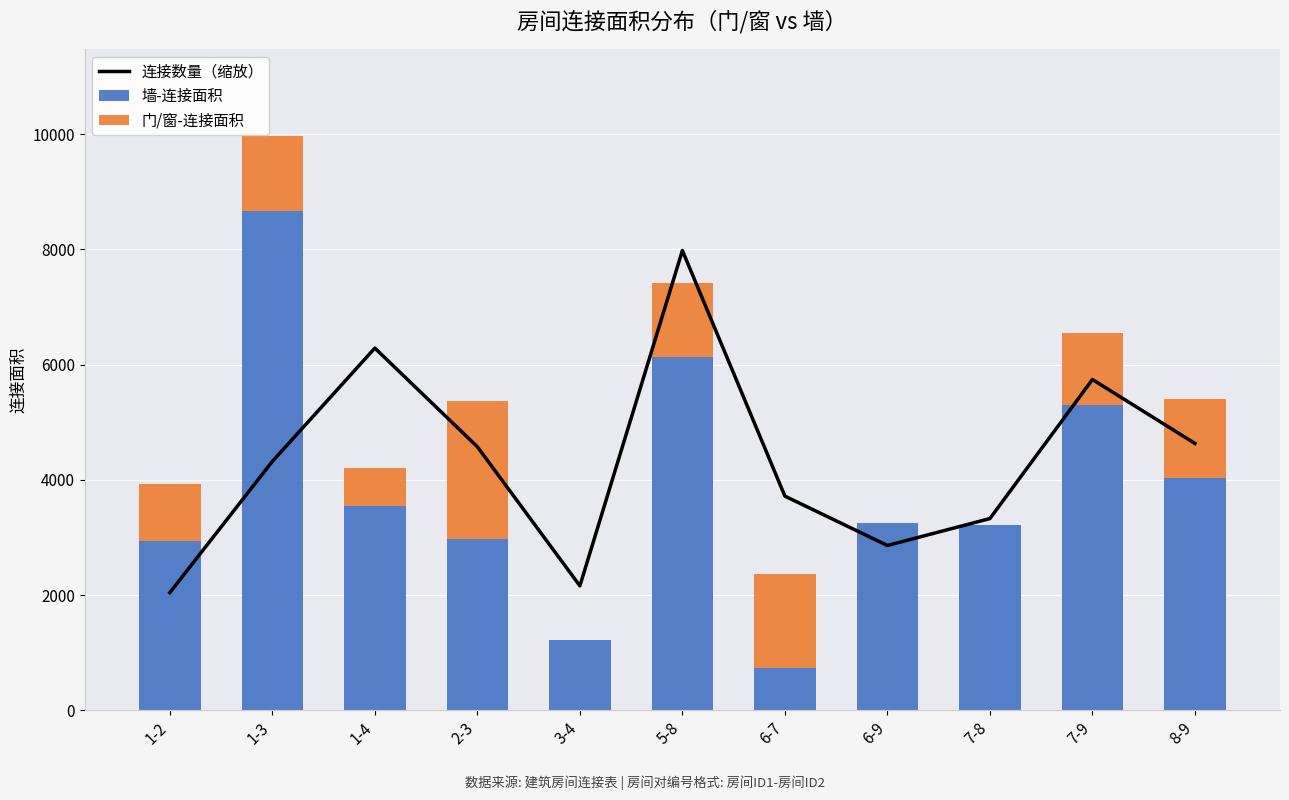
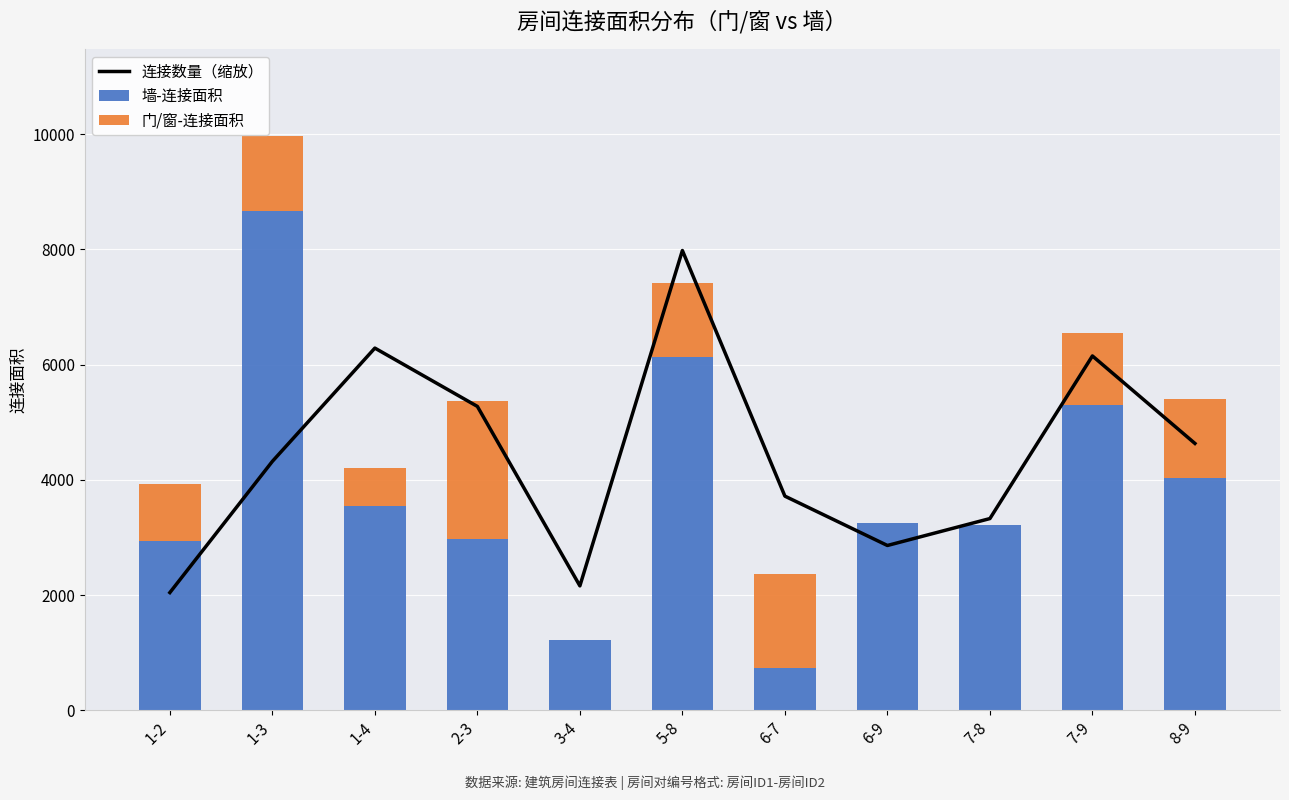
  {
    "墙-连接面积": {
      "1-2": 2900,
      "1-3": 8700,
      "1-4": 3500,
      "2-3": 3000,
      "3-4": 1200,
      "5-8": 6100,
      "6-7": 700,
      "6-9": 3300,
      "7-8": 3200,
      "7-9": 5300,
      "8-9": 4000
    },
    "连接数量（缩放）": {
      "1-2": 2000,
      "1-3": 4300,
      "1-4": 6300,
-     "2-3": 4600,
+     "2-3": 5300,
      "3-4": 2200,
      "5-8": 8000,
      "6-7": 3700,
      "6-9": 2900,
      "7-8": 3300,
-     "7-9": 5700,
+     "7-9": 6200,
      "8-9": 4600
    },
    "门/窗-连接面积": {
      "1-2": 1000,
      "1-3": 1300,
      "1-4": 700,
      "2-3": 2400,
      "3-4": 0,
      "5-8": 1300,
      "6-7": 1600,
      "6-9": 0,
      "7-8": 0,
      "7-9": 1300,
      "8-9": 1400
    }
  }
